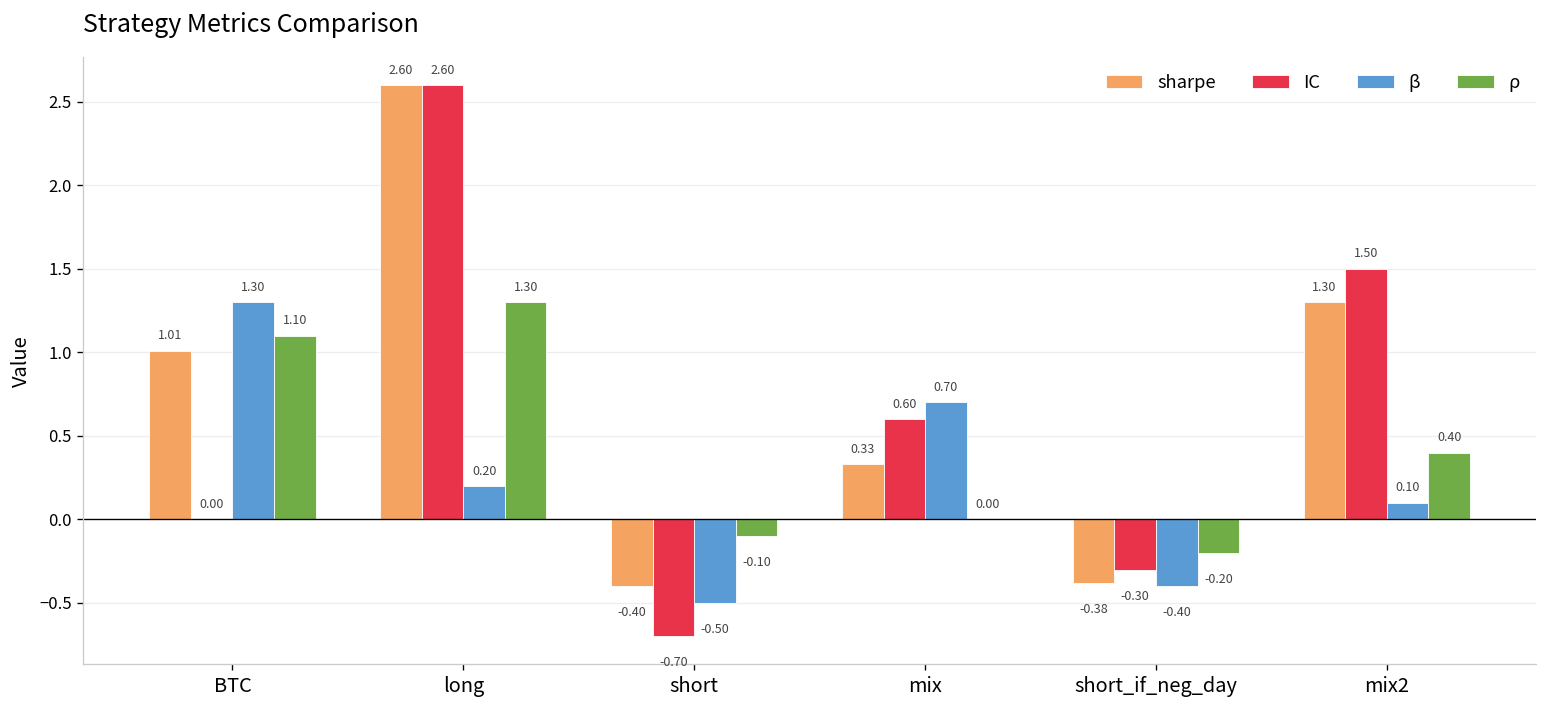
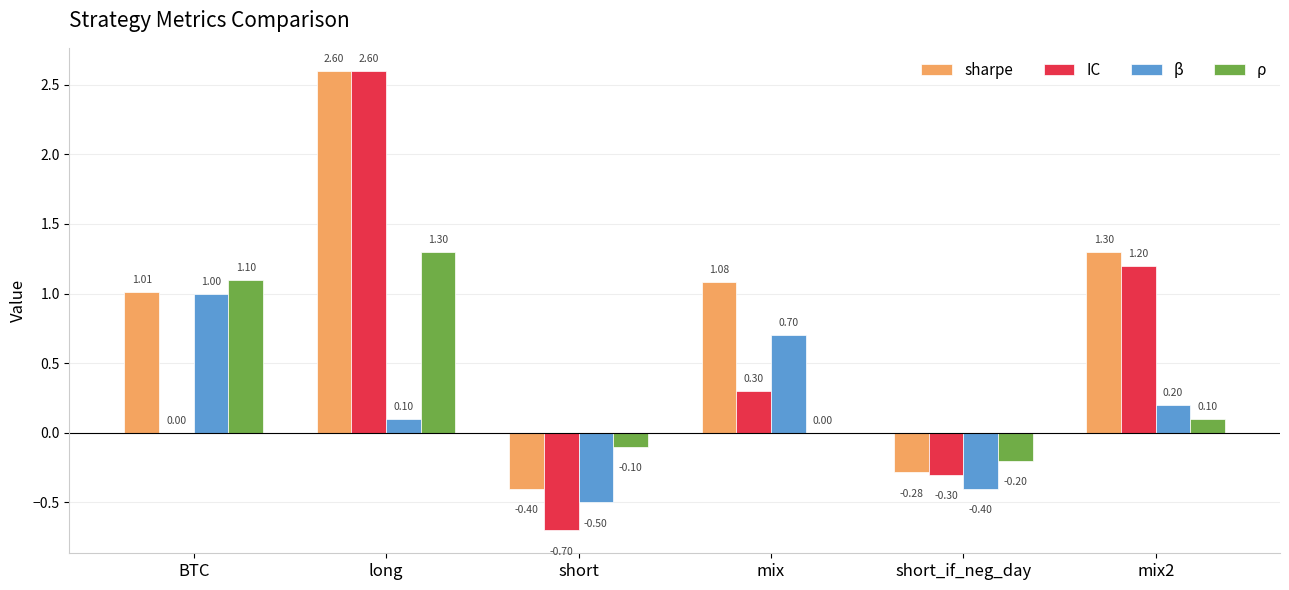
  {
    "sharpe": {
      "BTC": 1.01,
      "long": 2.60,
      "short": -0.40,
-     "mix": 0.33,
-     "short_if_neg_day": -0.38,
+     "mix": 1.08,
+     "short_if_neg_day": -0.28,
      "mix2": 1.30
    },
    "IC": {
      "BTC": 0.00,
      "long": 2.60,
      "short": -0.70,
-     "mix": 0.60,
+     "mix": 0.30,
      "short_if_neg_day": -0.30,
-     "mix2": 1.50
+     "mix2": 1.20
    },
    "β": {
-     "BTC": 1.30,
-     "long": 0.20,
+     "BTC": 1.00,
+     "long": 0.10,
      "short": -0.50,
      "mix": 0.70,
      "short_if_neg_day": -0.40,
-     "mix2": 0.10
+     "mix2": 0.20
    },
    "ρ": {
      "BTC": 1.10,
      "long": 1.30,
      "short": -0.10,
      "mix": 0.00,
      "short_if_neg_day": -0.20,
-     "mix2": 0.40
+     "mix2": 0.10
    }
  }
